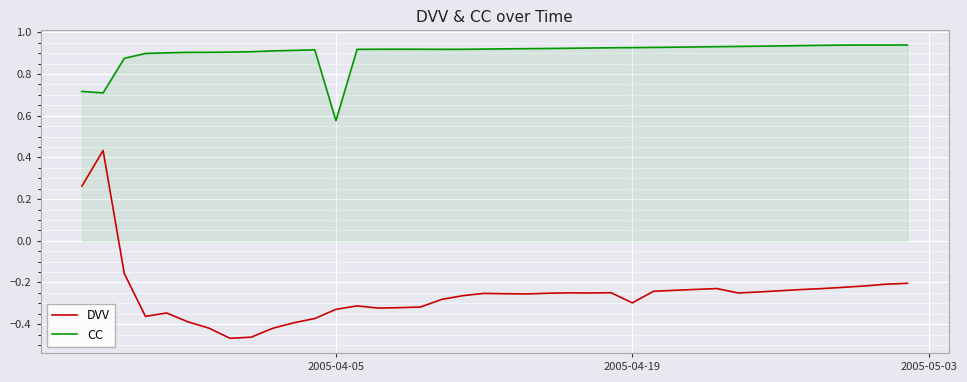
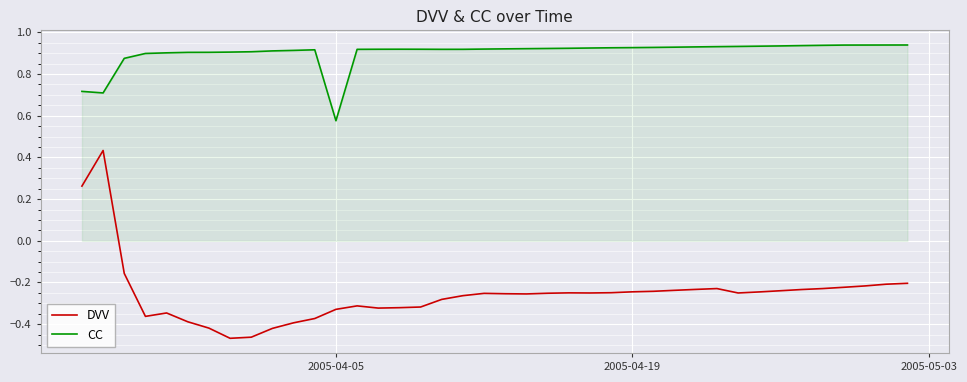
  {
    "DVV": {
      "2005-04-05": -0.33,
-     "2005-04-19": -0.30
+     "2005-04-19": -0.24
    },
    "CC": {
      "2005-04-05": 0.58,
      "2005-04-19": 0.93
    }
  }
